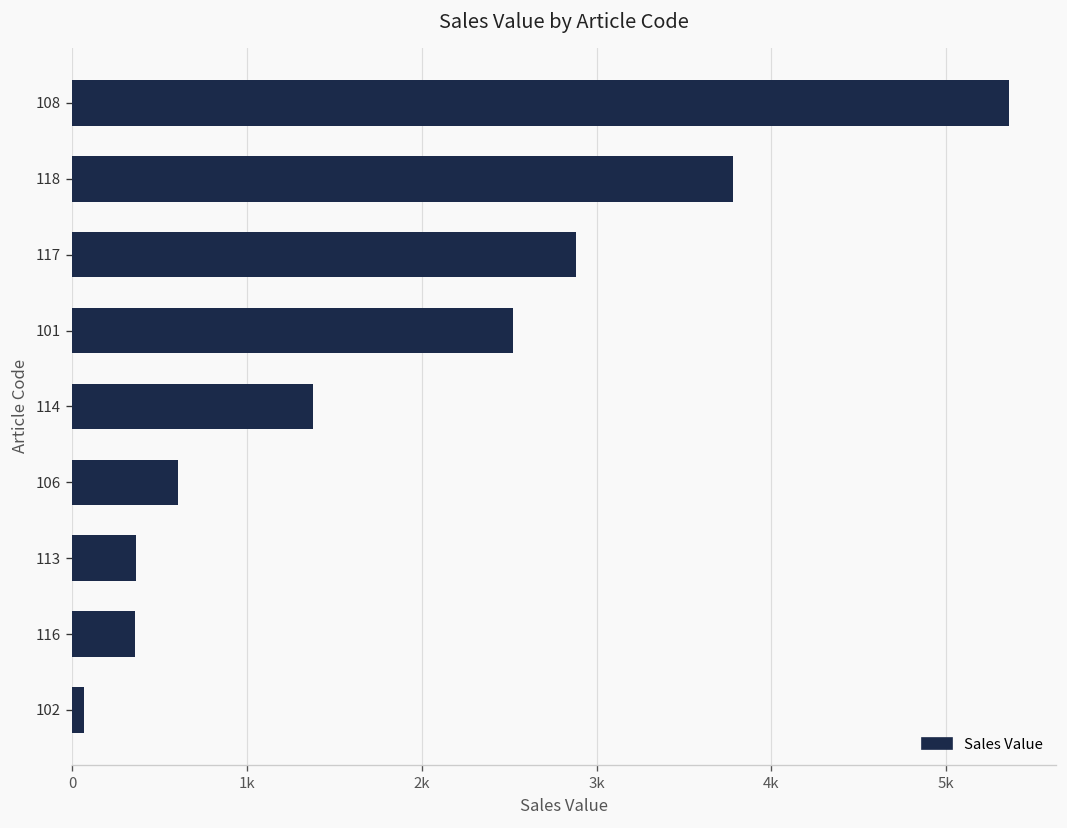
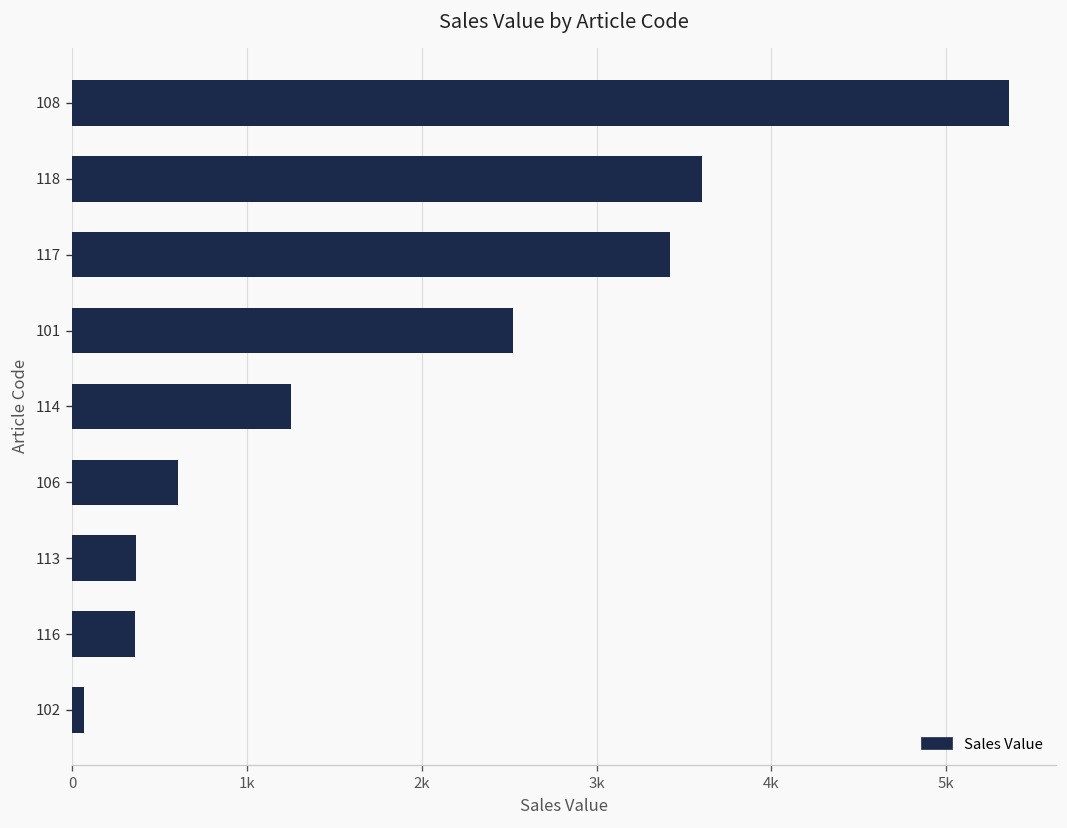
  {
    "108": 5360,
-   "118": 3780,
-   "117": 2880,
+   "118": 3600,
+   "117": 3420,
    "101": 2520,
-   "114": 1380,
+   "114": 1250,
    "106": 610,
    "113": 370,
    "116": 360,
    "102": 70
  }
